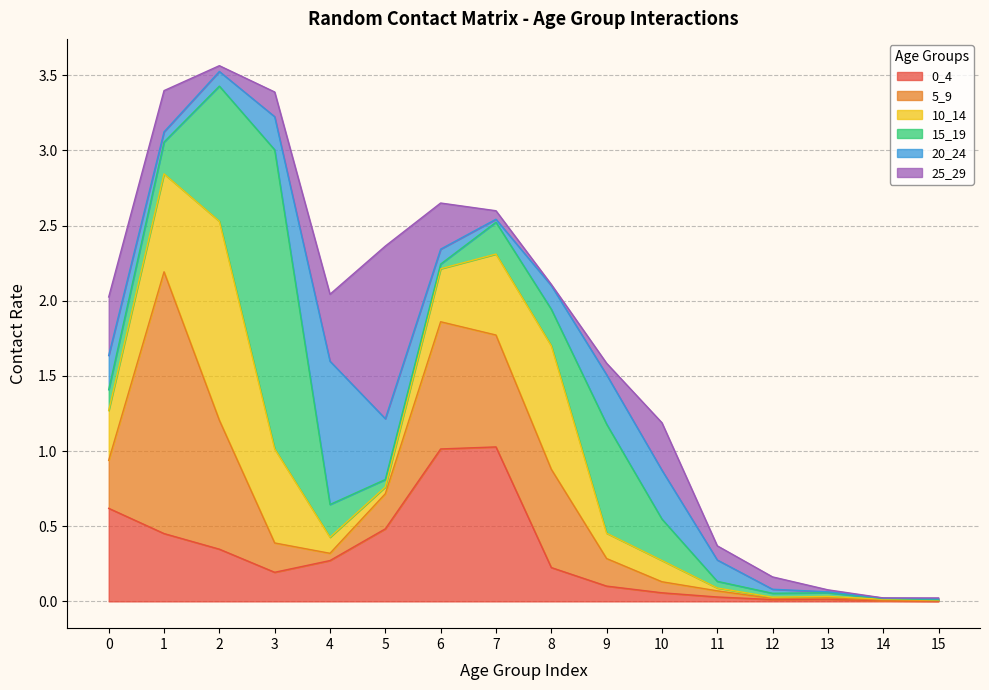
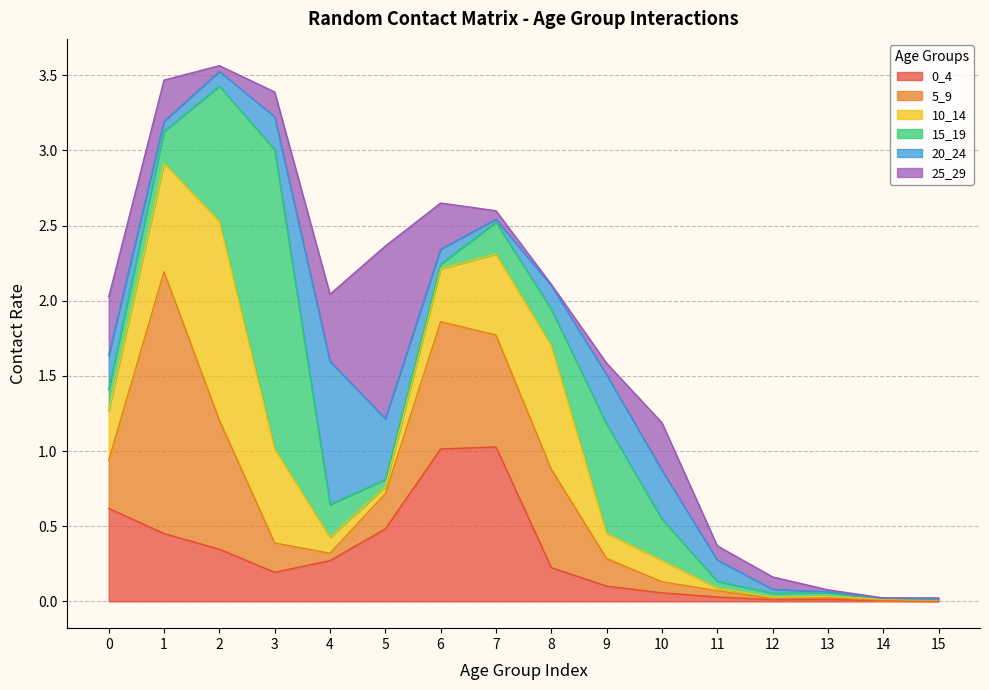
  {
    "10_14": {
      "0": 0.33,
-     "1": 0.65,
+     "1": 0.72,
      "2": 1.32,
      "3": 0.63,
      "4": 0.11,
      "5": 0.04,
      "6": 0.35,
      "7": 0.54,
      "8": 0.82,
      "9": 0.17,
      "10": 0.14,
      "11": 0.02
    },
    "15_19": {
      "0": 0.14,
      "1": 0.21,
      "2": 0.90,
      "3": 1.99,
      "4": 0.22,
      "5": 0.05,
      "6": 0.03,
      "7": 0.21,
      "8": 0.24,
      "9": 0.73,
      "10": 0.28,
      "11": 0.04,
      "12": 0.03
    },
    "20_24": {
      "0": 0.23,
      "1": 0.07,
      "2": 0.10,
      "3": 0.22,
      "4": 0.95,
      "5": 0.40,
      "6": 0.10,
      "7": 0.02,
      "9": 0.33,
      "10": 0.33,
      "11": 0.14,
      "12": 0.03
    },
    "25_29": {
      "0": 0.39,
      "1": 0.27,
      "2": 0.04,
      "3": 0.16,
      "4": 0.45,
      "5": 1.15,
      "6": 0.31,
      "7": 0.06,
      "9": 0.08,
      "10": 0.32,
      "11": 0.09,
      "12": 0.08
    }
  }
